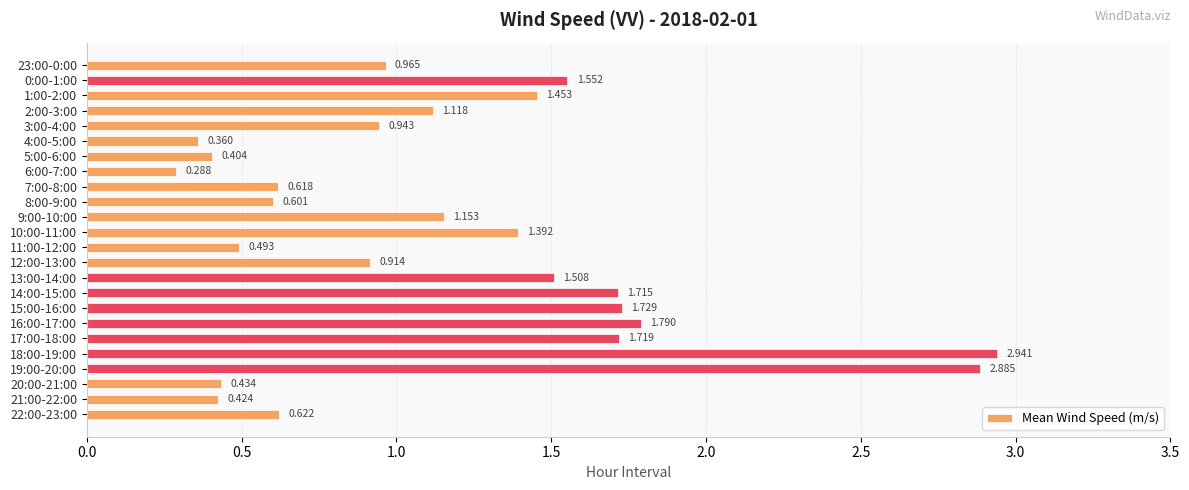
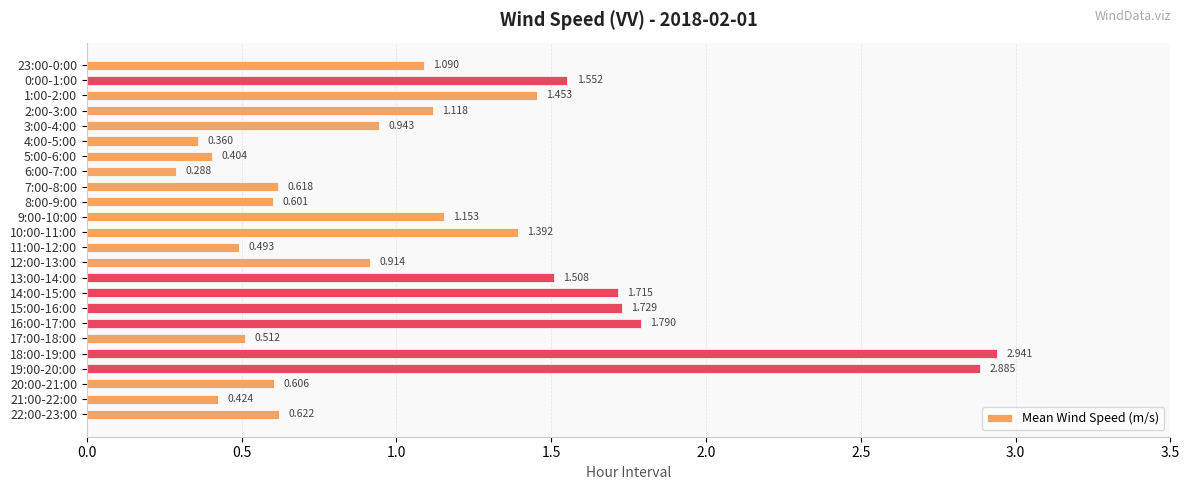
  {
-   "23:00-0:00": 0.965,
+   "23:00-0:00": 1.090,
    "0:00-1:00": 1.552,
    "1:00-2:00": 1.453,
    "2:00-3:00": 1.118,
    "3:00-4:00": 0.943,
    "4:00-5:00": 0.360,
    "5:00-6:00": 0.404,
    "6:00-7:00": 0.288,
    "7:00-8:00": 0.618,
    "8:00-9:00": 0.601,
    "9:00-10:00": 1.153,
    "10:00-11:00": 1.392,
    "11:00-12:00": 0.493,
    "12:00-13:00": 0.914,
    "13:00-14:00": 1.508,
    "14:00-15:00": 1.715,
    "15:00-16:00": 1.729,
    "16:00-17:00": 1.790,
-   "17:00-18:00": 1.719,
+   "17:00-18:00": 0.512,
    "18:00-19:00": 2.941,
    "19:00-20:00": 2.885,
-   "20:00-21:00": 0.434,
+   "20:00-21:00": 0.606,
    "21:00-22:00": 0.424,
    "22:00-23:00": 0.622
  }
